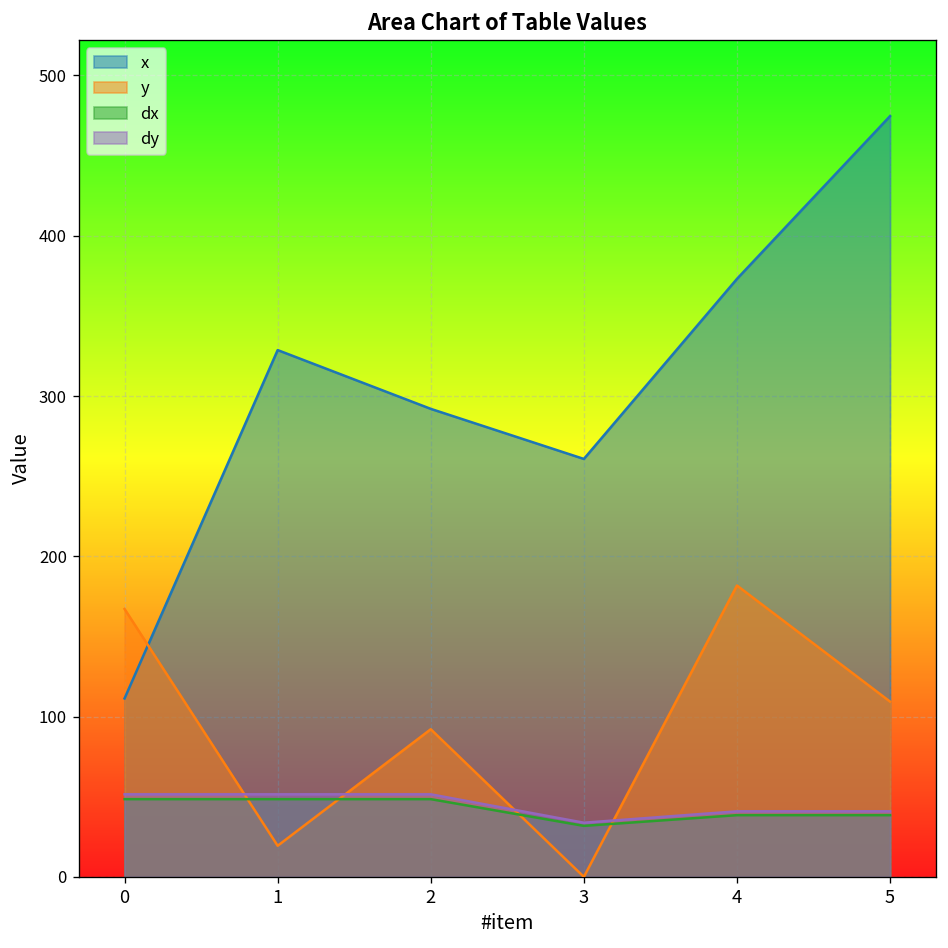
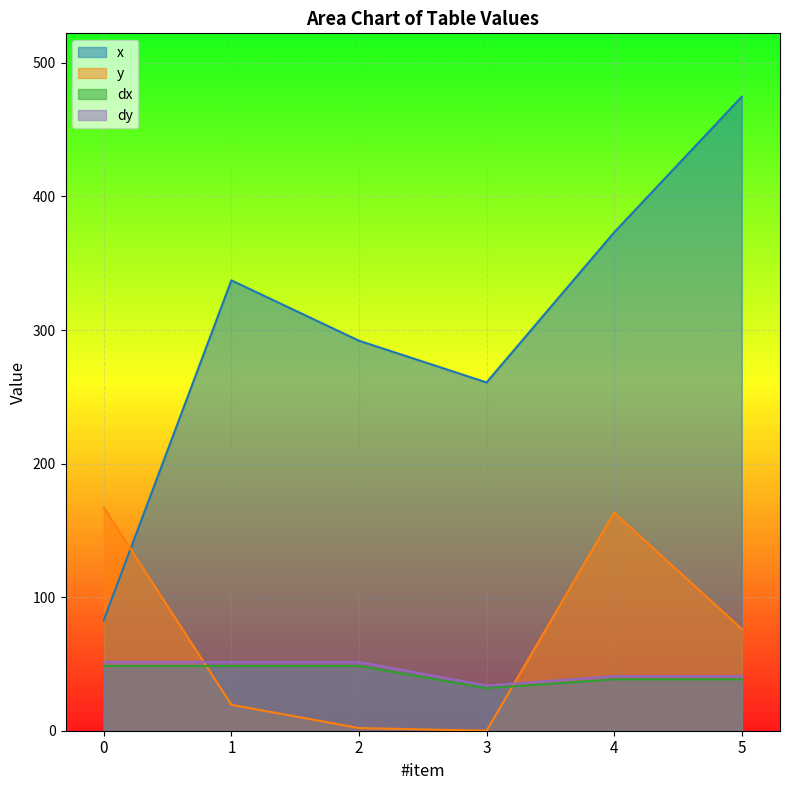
  {
    "x": {
-     "0": 111,
-     "1": 329,
+     "0": 83,
+     "1": 337,
      "2": 292,
      "3": 261,
      "4": 373,
      "5": 475
    },
    "y": {
      "0": 167,
      "1": 19,
-     "2": 92,
+     "2": 2,
      "3": 0,
-     "4": 182,
-     "5": 109
+     "4": 163,
+     "5": 76
    },
    "dx": {
      "0": 48,
      "1": 48,
      "2": 48,
      "3": 32,
      "4": 38,
      "5": 38
    },
    "dy": {
      "0": 52,
      "1": 52,
      "2": 52,
      "3": 34,
      "4": 41,
      "5": 41
    }
  }
